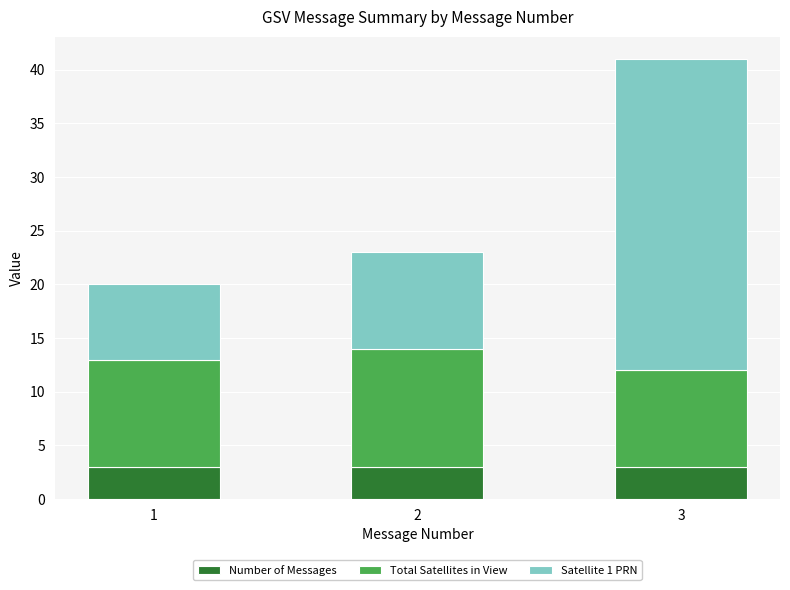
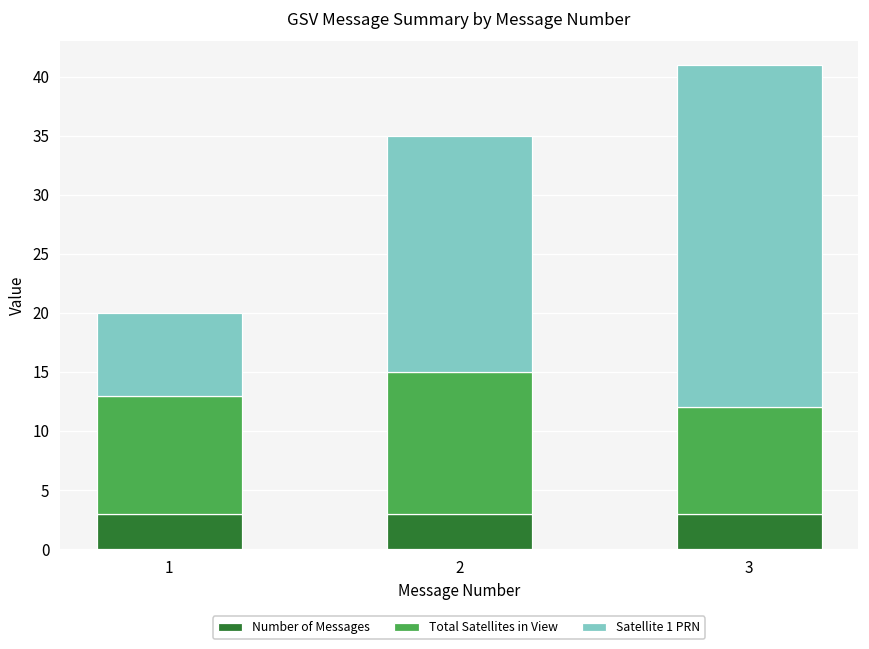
  {
    "Number of Messages": {
      "1": 3,
      "2": 3,
      "3": 3
    },
    "Total Satellites in View": {
      "1": 10,
-     "2": 11,
+     "2": 12,
      "3": 9
    },
    "Satellite 1 PRN": {
      "1": 7,
-     "2": 9,
+     "2": 20,
      "3": 29
    }
  }
